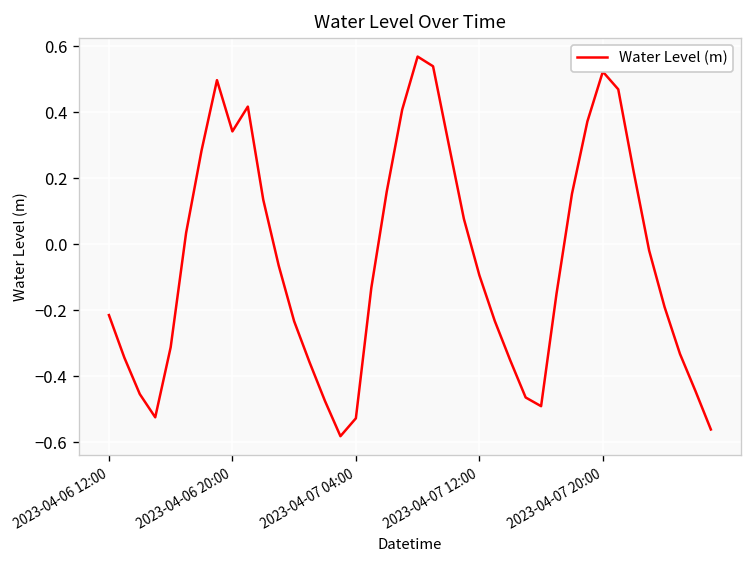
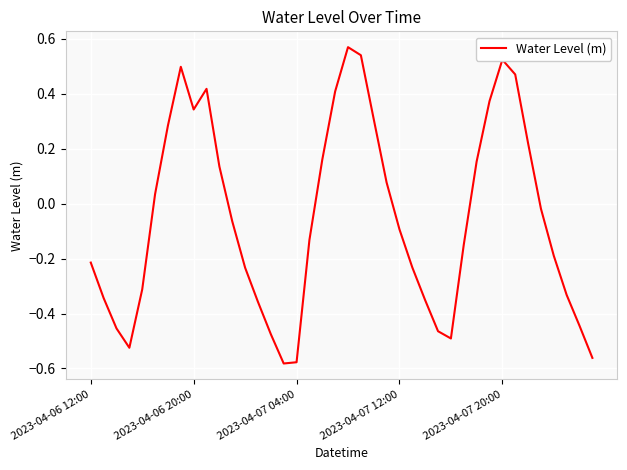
  {
    "2023-04-06 12:00": -0.21,
    "2023-04-06 20:00": 0.34,
-   "2023-04-07 04:00": -0.53,
+   "2023-04-07 04:00": -0.58,
    "2023-04-07 12:00": -0.09
  }
